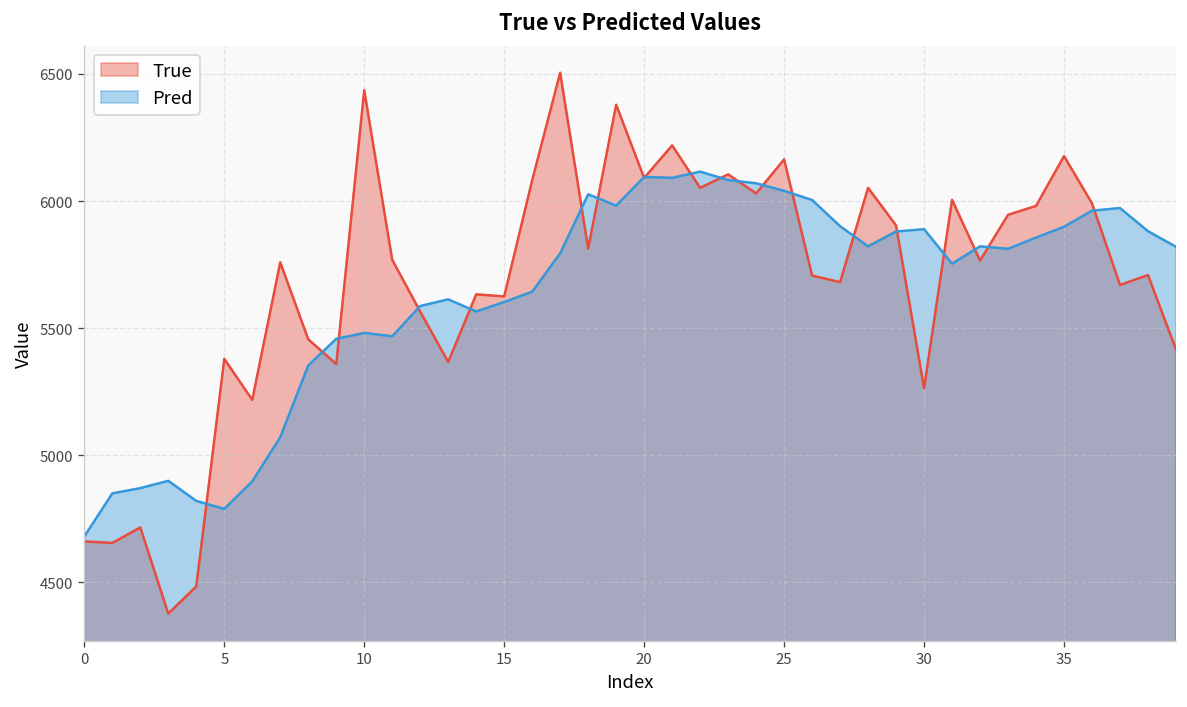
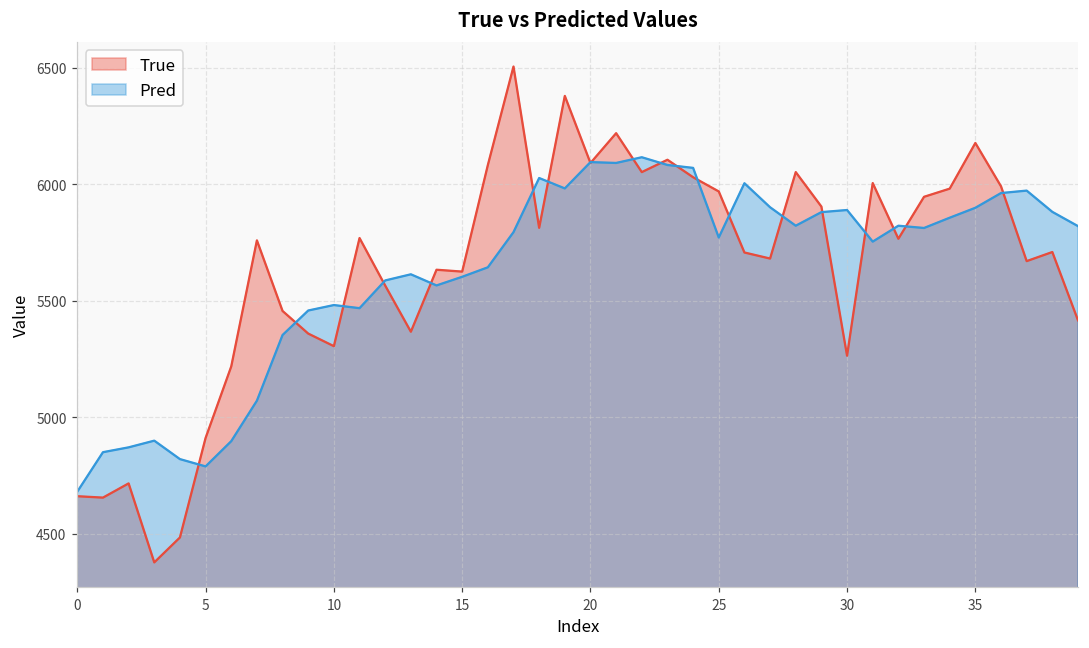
  {
    "True": {
      "0": 4660,
-     "5": 5380,
-     "10": 6440,
+     "5": 4910,
+     "10": 5310,
      "15": 5630,
-     "25": 6160,
+     "25": 5970,
      "30": 5260,
      "35": 6180
    },
    "Pred": {
      "0": 4680,
      "5": 4790,
      "10": 5480,
      "15": 5600,
-     "25": 6040,
+     "25": 5770,
      "30": 5890,
      "35": 5900
    }
  }
